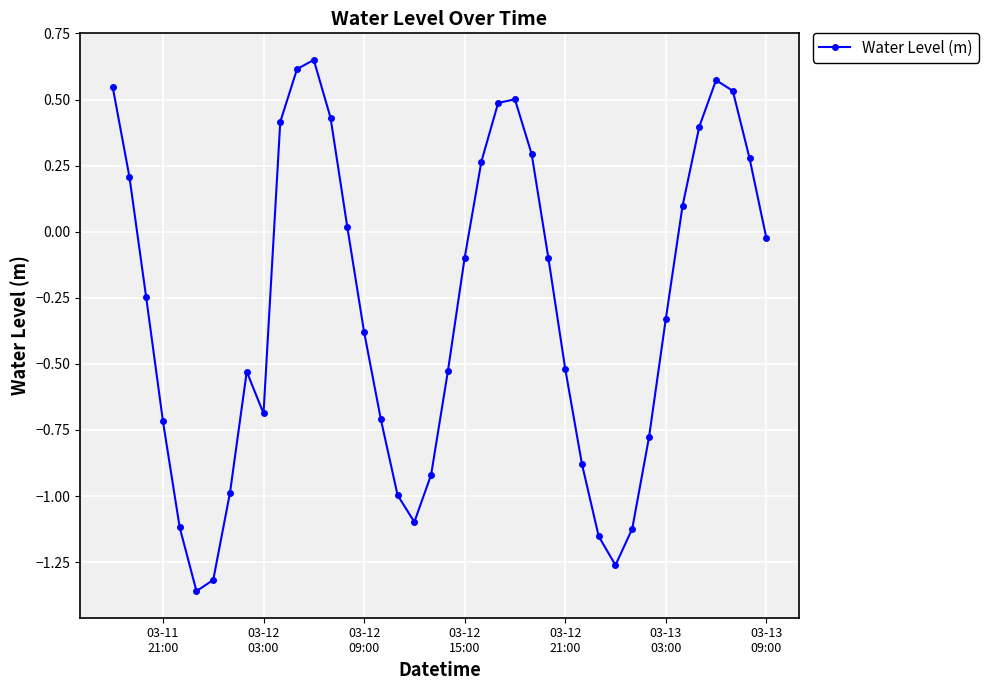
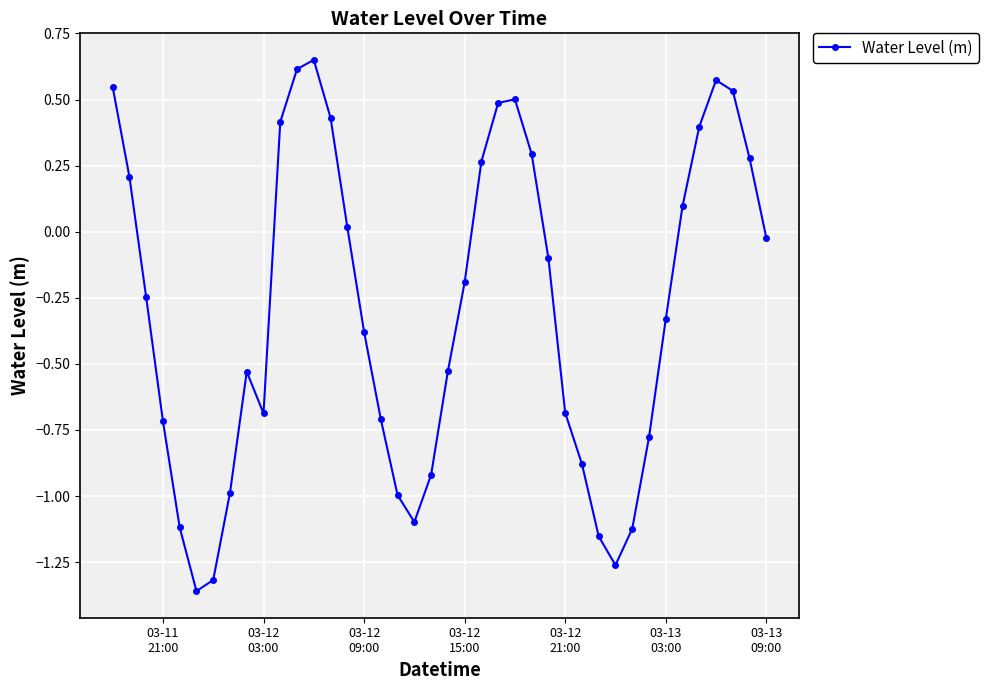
  {
    "03-11 21:00": -0.72,
    "03-12 03:00": -0.69,
    "03-12 09:00": -0.38,
-   "03-12 15:00": -0.10,
-   "03-12 21:00": -0.52,
+   "03-12 15:00": -0.19,
+   "03-12 21:00": -0.68,
    "03-13 03:00": -0.33,
    "03-13 09:00": -0.02
  }
